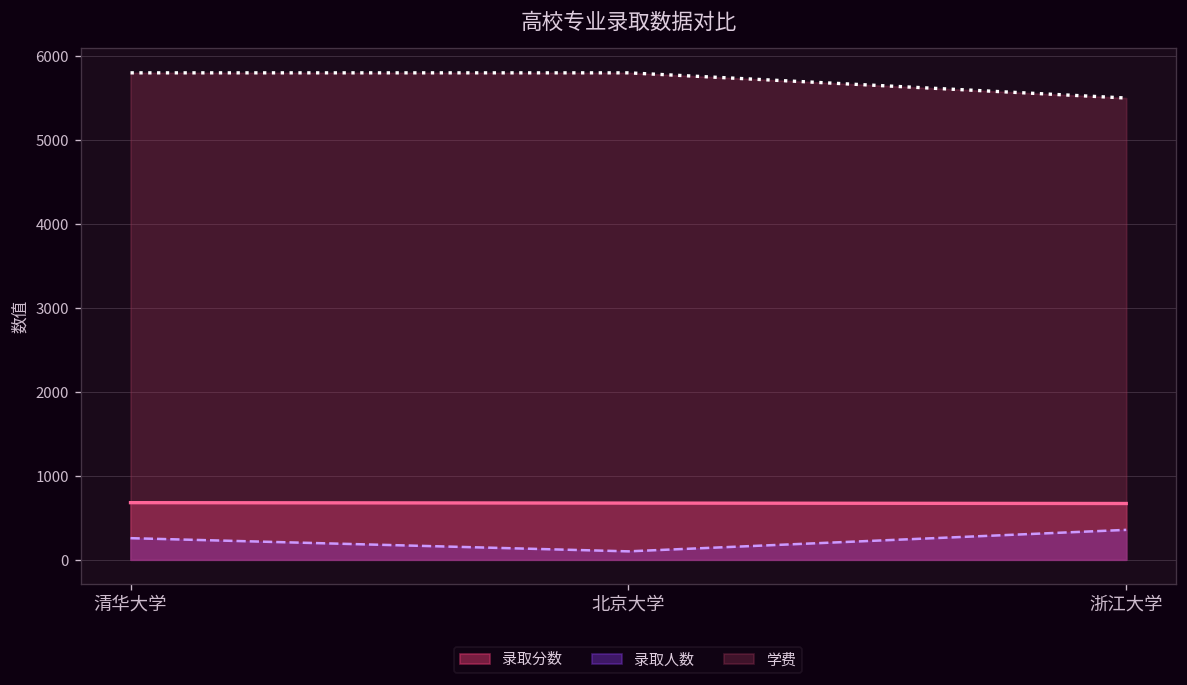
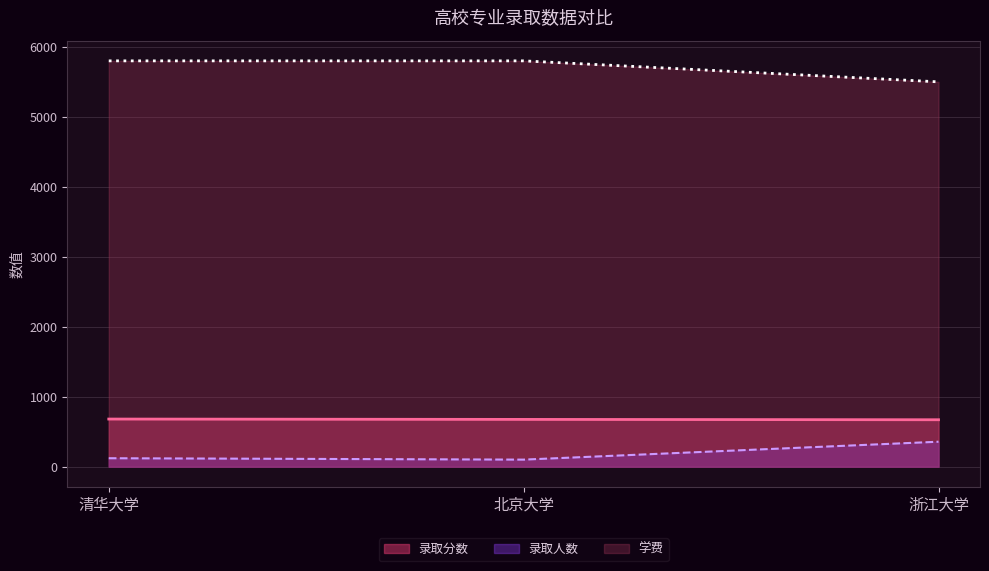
  {
    "录取人数": {
-     "清华大学": 300,
+     "清华大学": 100,
      "北京大学": 100,
      "浙江大学": 400
    }
  }
